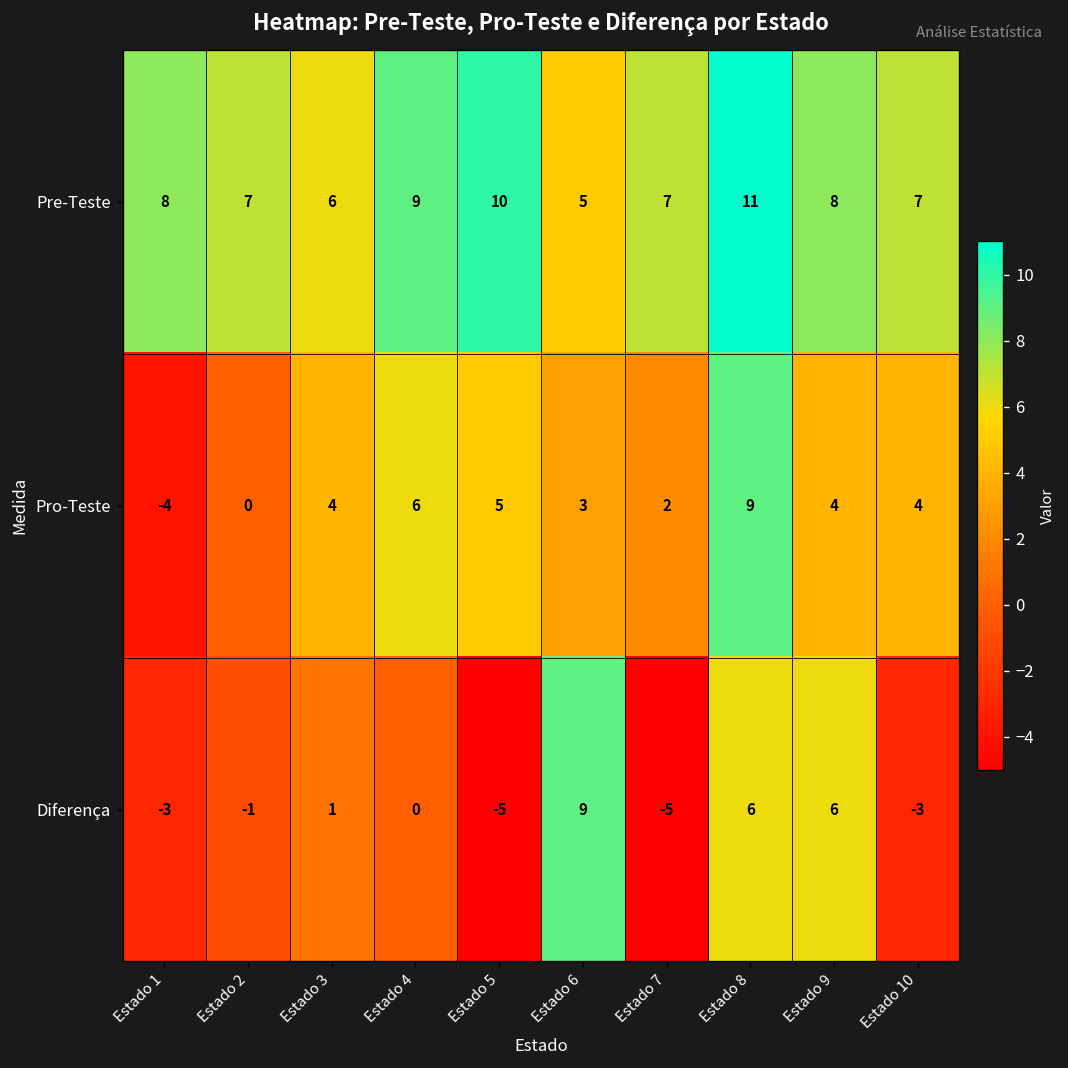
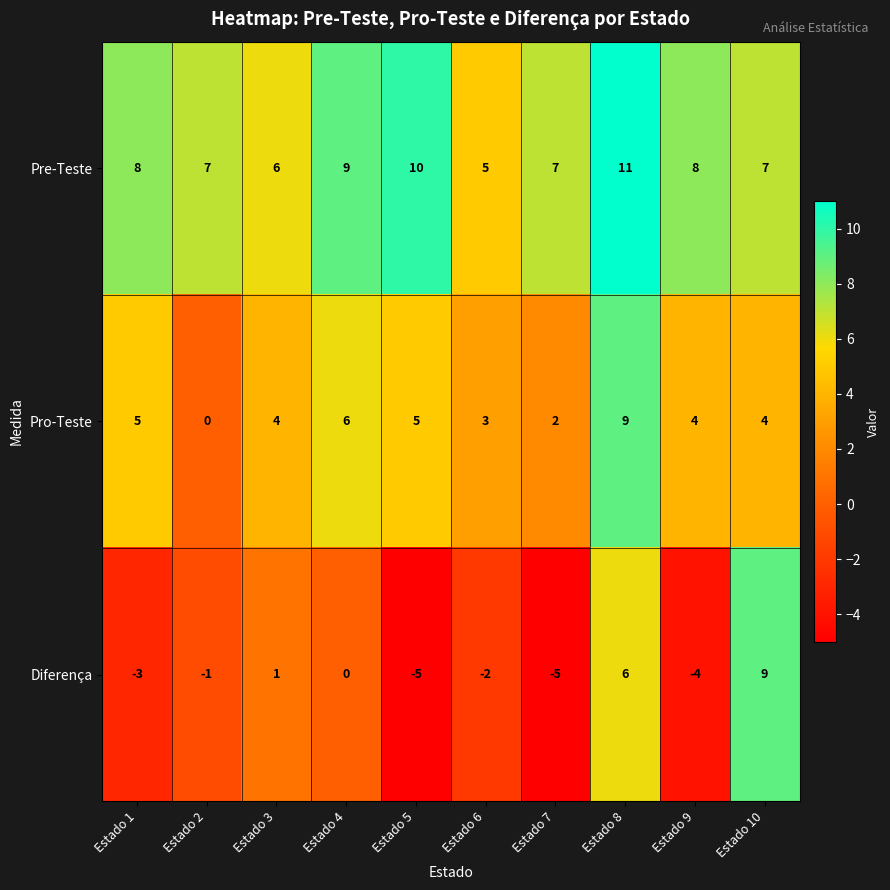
  {
    "Pre-Teste": {
      "Estado 1": 8,
      "Estado 2": 7,
      "Estado 3": 6,
      "Estado 4": 9,
      "Estado 5": 10,
      "Estado 6": 5,
      "Estado 7": 7,
      "Estado 8": 11,
      "Estado 9": 8,
      "Estado 10": 7
    },
    "Pro-Teste": {
-     "Estado 1": -4,
+     "Estado 1": 5,
      "Estado 2": 0,
      "Estado 3": 4,
      "Estado 4": 6,
      "Estado 5": 5,
      "Estado 6": 3,
      "Estado 7": 2,
      "Estado 8": 9,
      "Estado 9": 4,
      "Estado 10": 4
    },
    "Diferença": {
      "Estado 1": -3,
      "Estado 2": -1,
      "Estado 3": 1,
      "Estado 4": 0,
      "Estado 5": -5,
-     "Estado 6": 9,
+     "Estado 6": -2,
      "Estado 7": -5,
      "Estado 8": 6,
-     "Estado 9": 6,
-     "Estado 10": -3
+     "Estado 9": -4,
+     "Estado 10": 9
    }
  }
